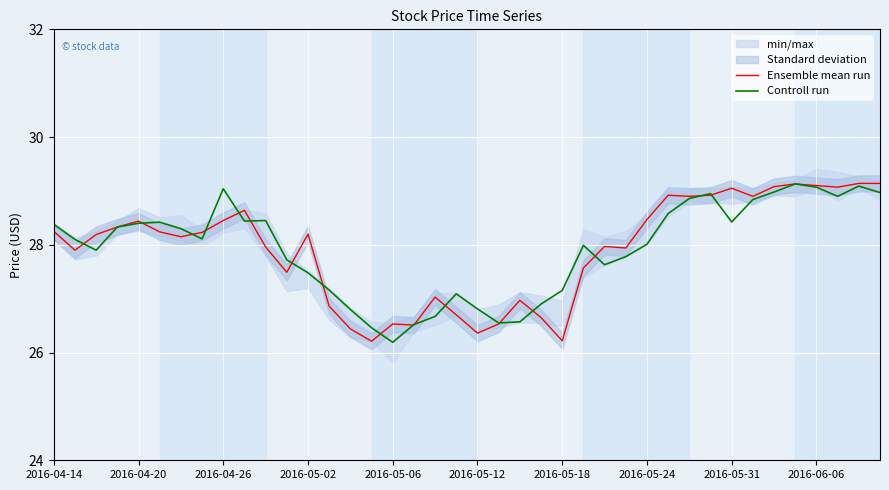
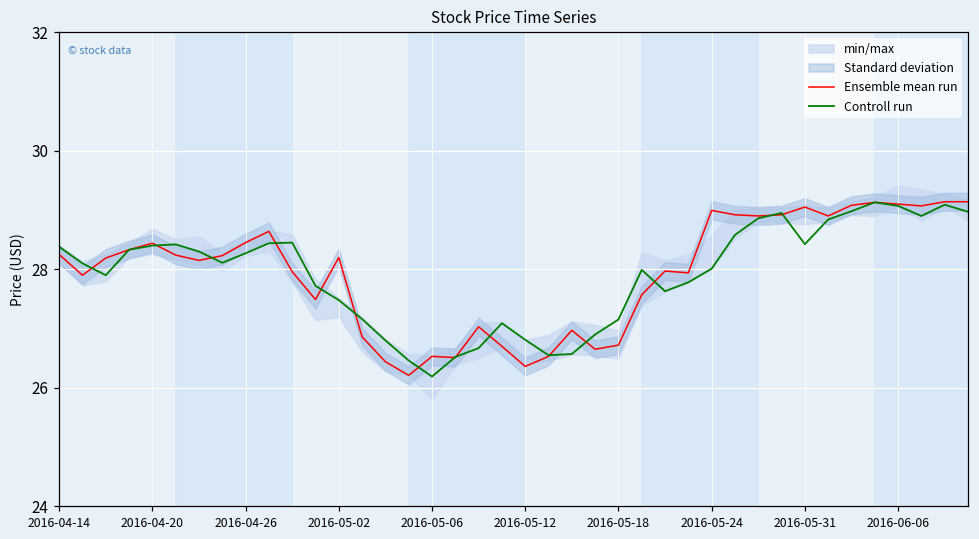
  {
    "Ensemble mean run": {
      "2016-04-14": 28.3,
      "2016-05-02": 28.2,
      "2016-05-12": 26.4,
-     "2016-05-18": 26.2,
-     "2016-05-24": 28.5
+     "2016-05-18": 26.7,
+     "2016-05-24": 29.0
    },
    "Controll run": {
-     "2016-04-26": 29.0,
+     "2016-04-26": 28.3,
      "2016-05-06": 26.2,
      "2016-05-18": 27.2,
      "2016-05-24": 28.0,
      "2016-05-31": 28.4
    }
  }
